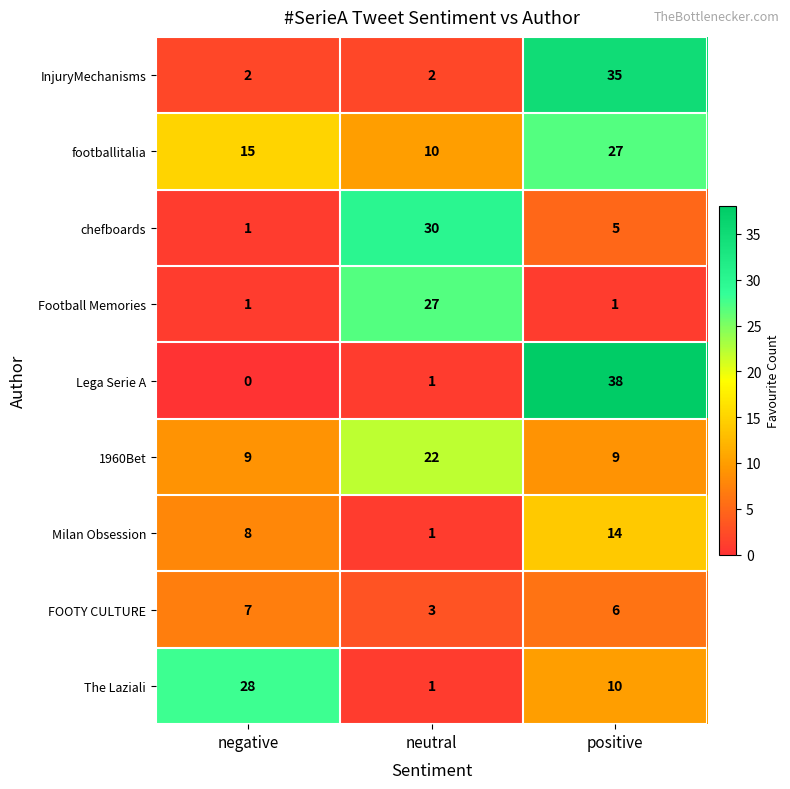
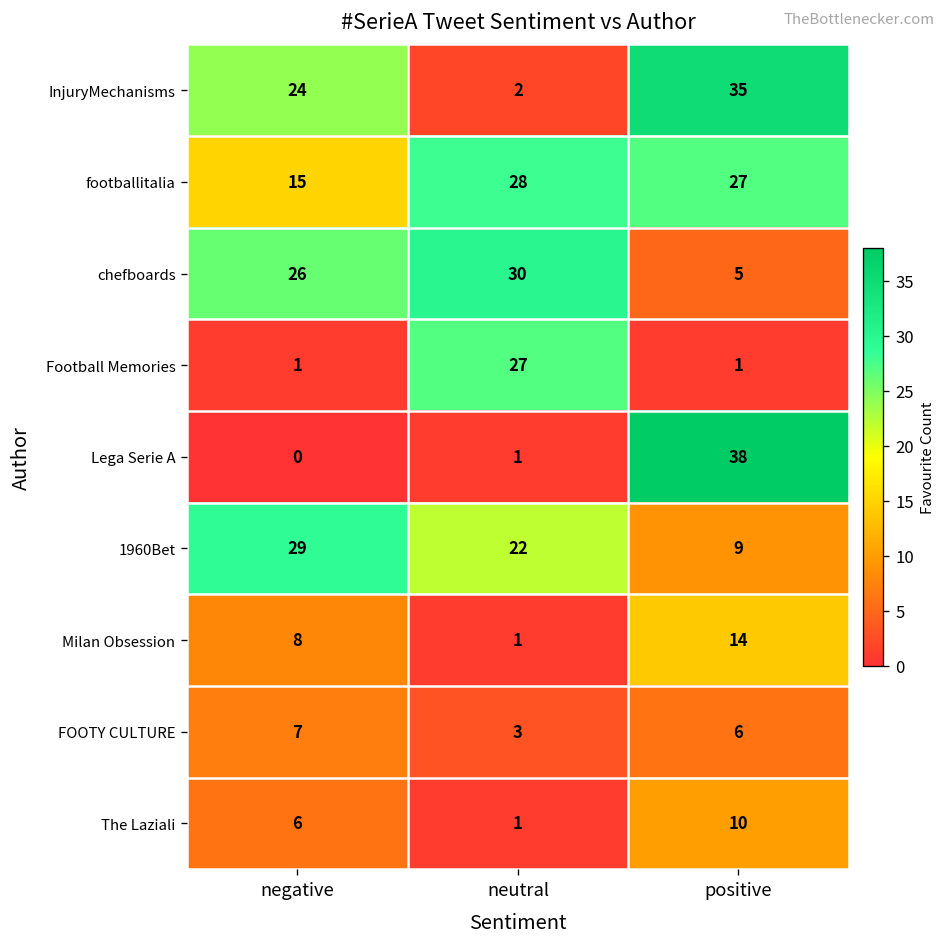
  {
    "InjuryMechanisms": {
-     "negative": 2,
+     "negative": 24,
      "neutral": 2,
      "positive": 35
    },
    "footballitalia": {
      "negative": 15,
-     "neutral": 10,
+     "neutral": 28,
      "positive": 27
    },
    "chefboards": {
-     "negative": 1,
+     "negative": 26,
      "neutral": 30,
      "positive": 5
    },
    "Football Memories": {
      "negative": 1,
      "neutral": 27,
      "positive": 1
    },
    "Lega Serie A": {
      "negative": 0,
      "neutral": 1,
      "positive": 38
    },
    "1960Bet": {
-     "negative": 9,
+     "negative": 29,
      "neutral": 22,
      "positive": 9
    },
    "Milan Obsession": {
      "negative": 8,
      "neutral": 1,
      "positive": 14
    },
    "FOOTY CULTURE": {
      "negative": 7,
      "neutral": 3,
      "positive": 6
    },
    "The Laziali": {
-     "negative": 28,
+     "negative": 6,
      "neutral": 1,
      "positive": 10
    }
  }
